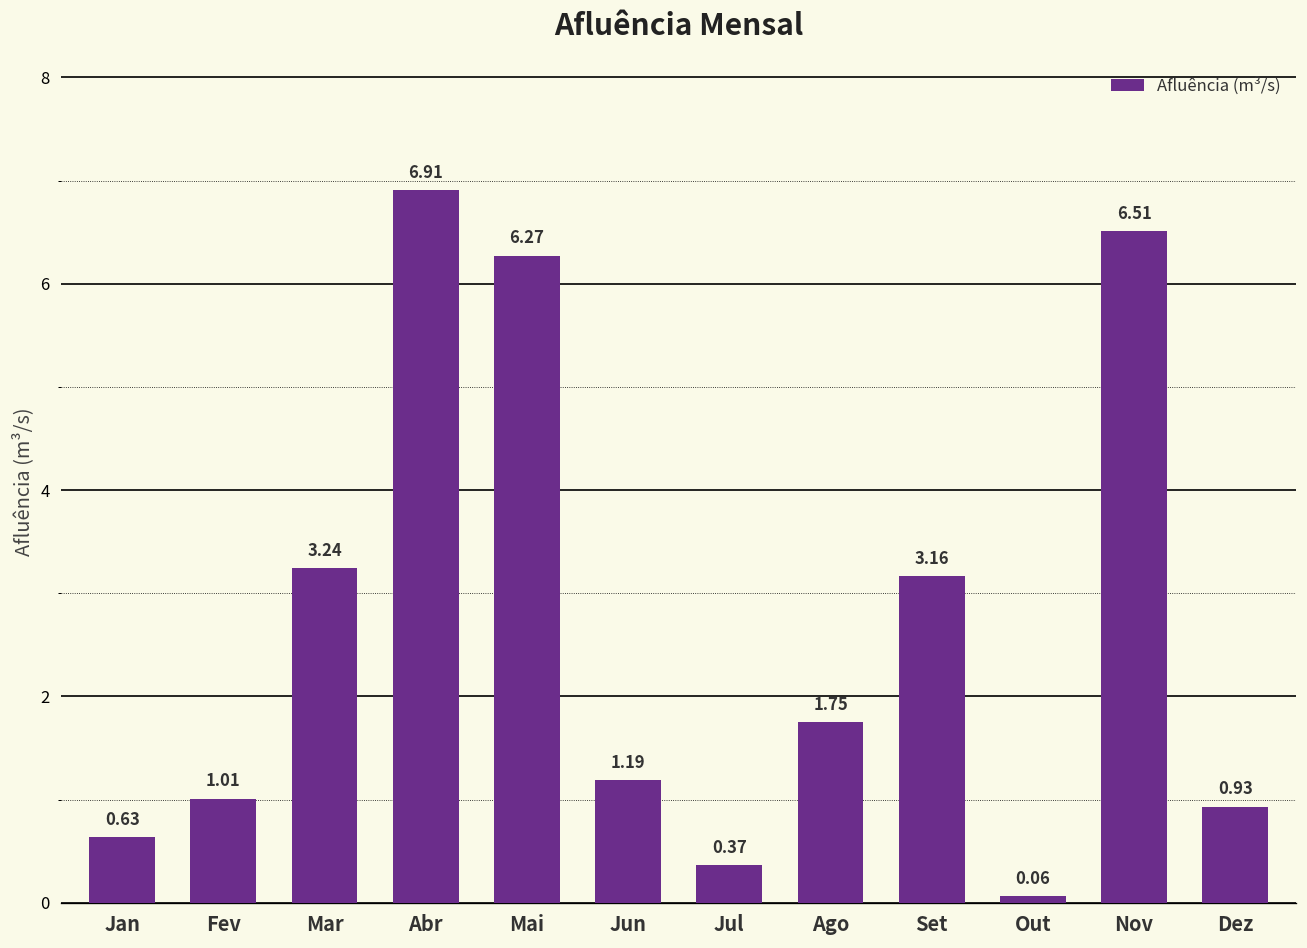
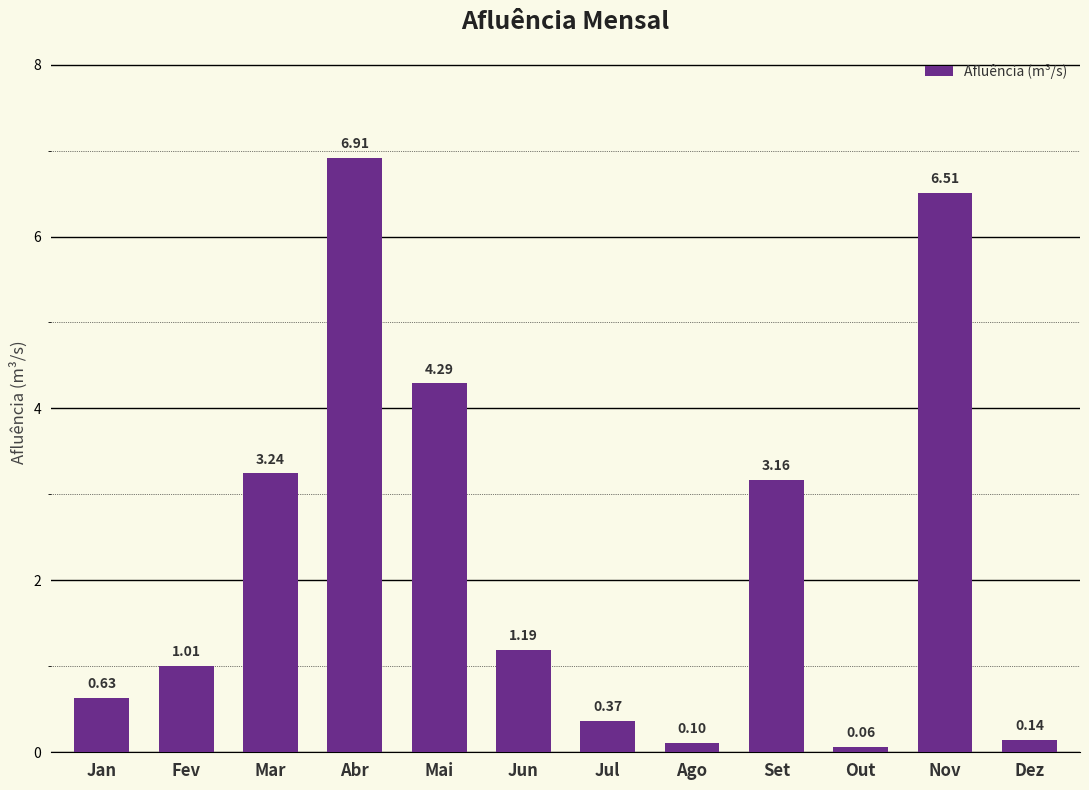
  {
    "Jan": 0.63,
    "Fev": 1.01,
    "Mar": 3.24,
    "Abr": 6.91,
-   "Mai": 6.27,
+   "Mai": 4.29,
    "Jun": 1.19,
    "Jul": 0.37,
-   "Ago": 1.75,
+   "Ago": 0.10,
    "Set": 3.16,
    "Out": 0.06,
    "Nov": 6.51,
-   "Dez": 0.93
+   "Dez": 0.14
  }
